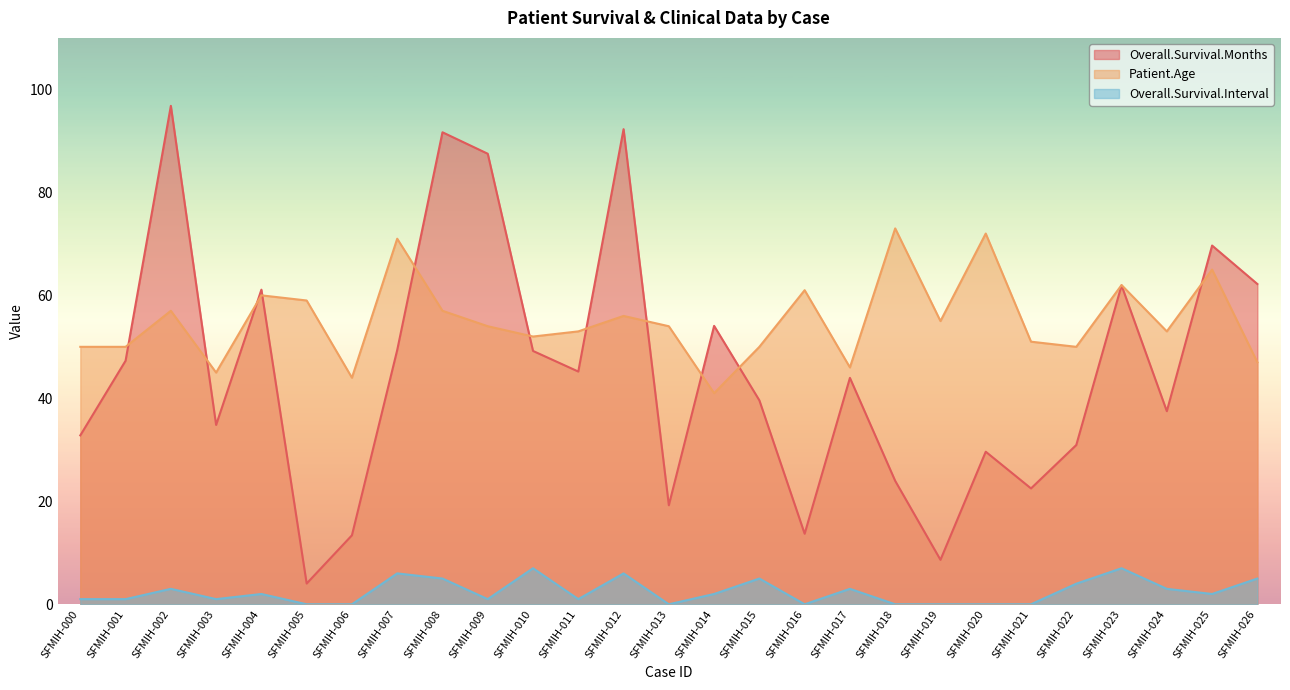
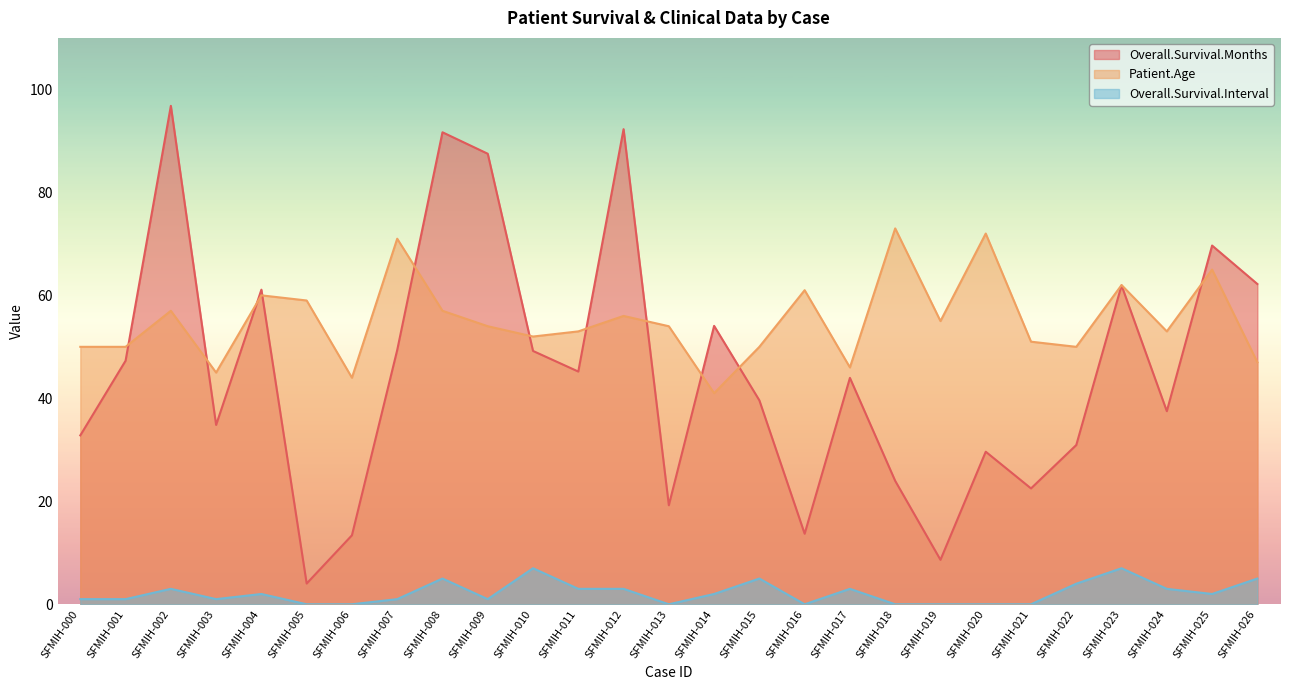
  {
    "Overall.Survival.Interval": {
      "SFMIH-000": 1,
      "SFMIH-001": 1,
      "SFMIH-002": 3,
      "SFMIH-003": 1,
      "SFMIH-004": 2,
      "SFMIH-005": 0,
      "SFMIH-006": 0,
-     "SFMIH-007": 6,
+     "SFMIH-007": 1,
      "SFMIH-008": 5,
      "SFMIH-009": 1,
      "SFMIH-010": 7,
-     "SFMIH-011": 1,
-     "SFMIH-012": 6,
+     "SFMIH-011": 3,
+     "SFMIH-012": 3,
      "SFMIH-013": 0,
      "SFMIH-014": 2,
      "SFMIH-015": 5,
      "SFMIH-016": 0,
      "SFMIH-017": 3,
      "SFMIH-018": 0,
      "SFMIH-019": 0,
      "SFMIH-020": 0,
      "SFMIH-021": 0,
      "SFMIH-022": 4,
      "SFMIH-023": 7,
      "SFMIH-024": 3,
      "SFMIH-025": 2,
      "SFMIH-026": 5
    }
  }
